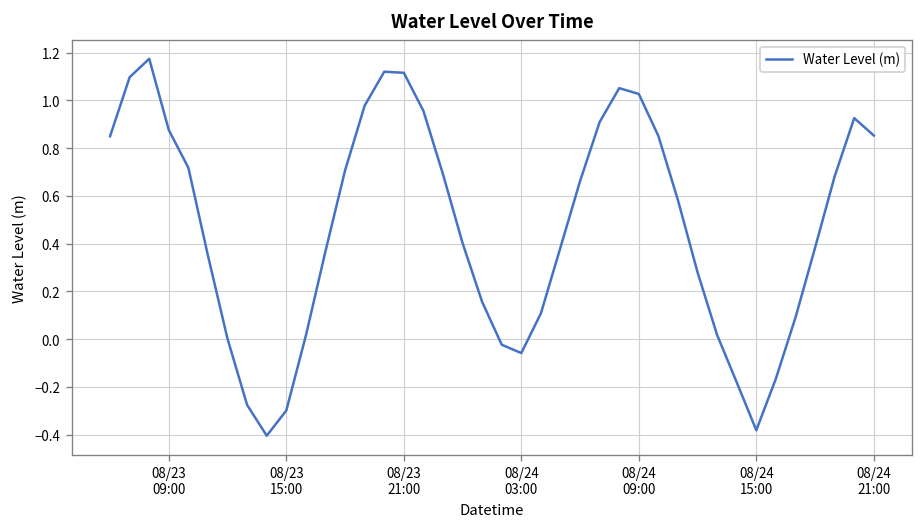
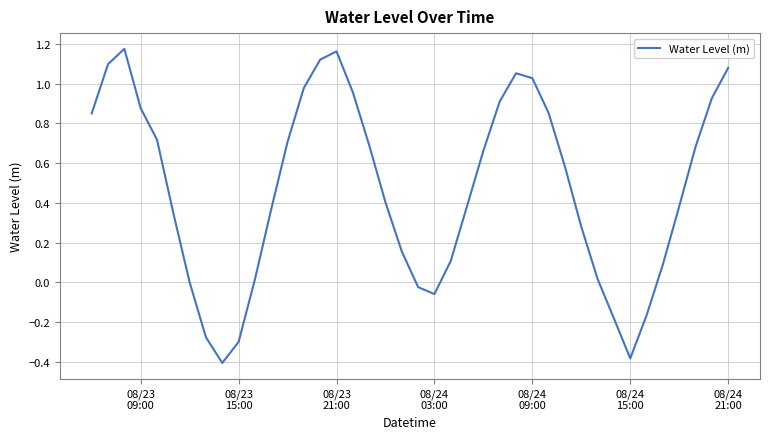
  {
    "08/23 09:00": 0.88,
    "08/23 15:00": -0.30,
-   "08/23 21:00": 1.12,
+   "08/23 21:00": 1.16,
    "08/24 03:00": -0.06,
    "08/24 09:00": 1.03,
    "08/24 15:00": -0.38,
-   "08/24 21:00": 0.85
+   "08/24 21:00": 1.08
  }
